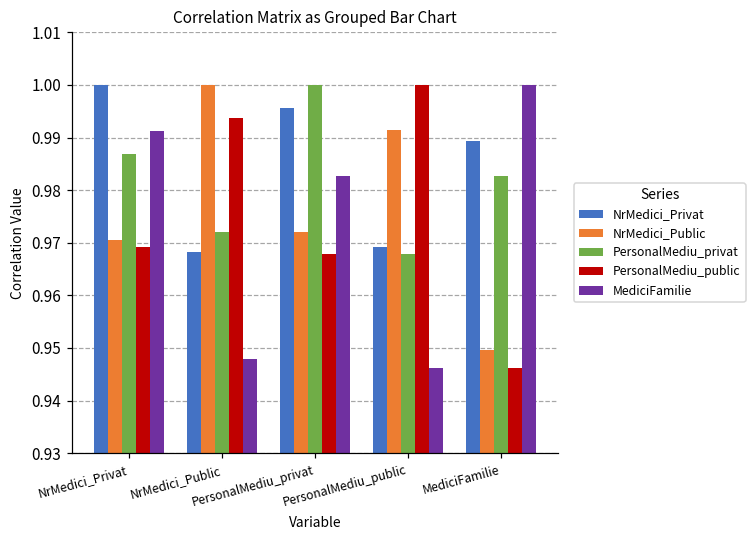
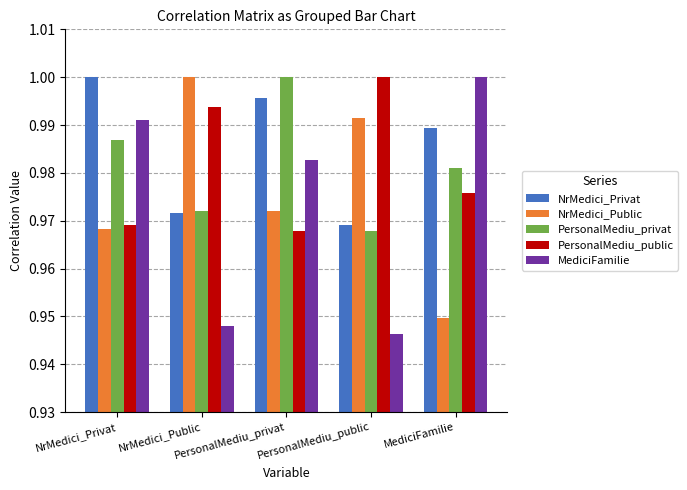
  {
    "NrMedici_Privat": {
      "NrMedici_Privat": 1.000,
-     "NrMedici_Public": 0.968,
+     "NrMedici_Public": 0.972,
      "PersonalMediu_privat": 0.996,
      "PersonalMediu_public": 0.969,
      "MediciFamilie": 0.989
    },
    "NrMedici_Public": {
-     "NrMedici_Privat": 0.971,
+     "NrMedici_Privat": 0.968,
      "NrMedici_Public": 1.000,
      "PersonalMediu_privat": 0.972,
      "PersonalMediu_public": 0.991,
      "MediciFamilie": 0.950
    },
    "PersonalMediu_privat": {
      "NrMedici_Privat": 0.987,
      "NrMedici_Public": 0.972,
      "PersonalMediu_privat": 1.000,
      "PersonalMediu_public": 0.968,
-     "MediciFamilie": 0.983
+     "MediciFamilie": 0.981
    },
    "PersonalMediu_public": {
      "NrMedici_Privat": 0.969,
      "NrMedici_Public": 0.994,
      "PersonalMediu_privat": 0.968,
      "PersonalMediu_public": 1.000,
-     "MediciFamilie": 0.946
+     "MediciFamilie": 0.976
    },
    "MediciFamilie": {
      "NrMedici_Privat": 0.991,
      "NrMedici_Public": 0.948,
      "PersonalMediu_privat": 0.983,
      "PersonalMediu_public": 0.946,
      "MediciFamilie": 1.000
    }
  }
